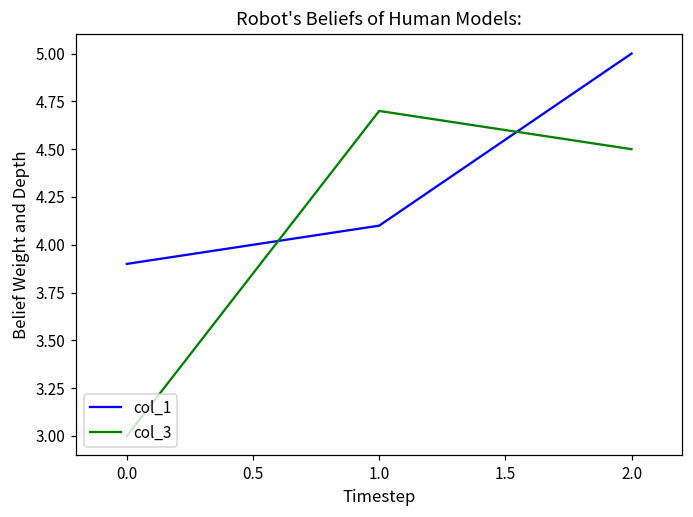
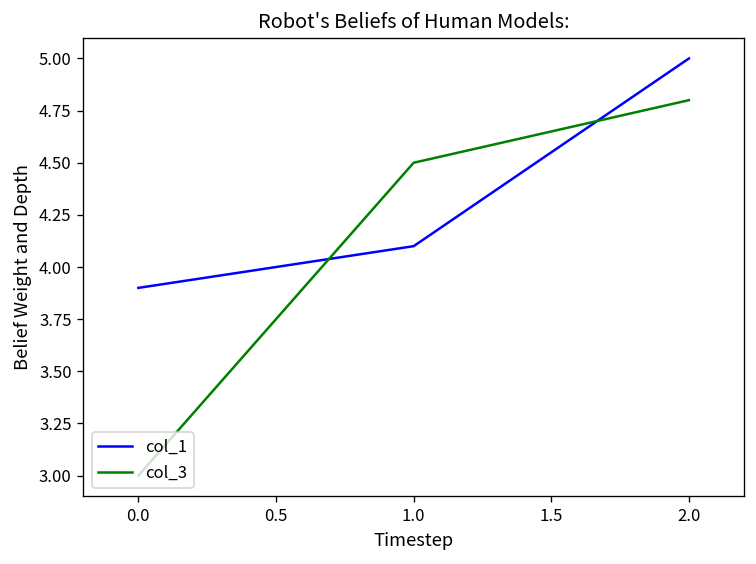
  {
    "col_1": {
      "0.0": 3.9,
      "1.0": 4.1,
      "2.0": 5.0
    },
    "col_3": {
-     "1.0": 4.7,
-     "2.0": 4.5
+     "1.0": 4.5,
+     "2.0": 4.8
    }
  }
